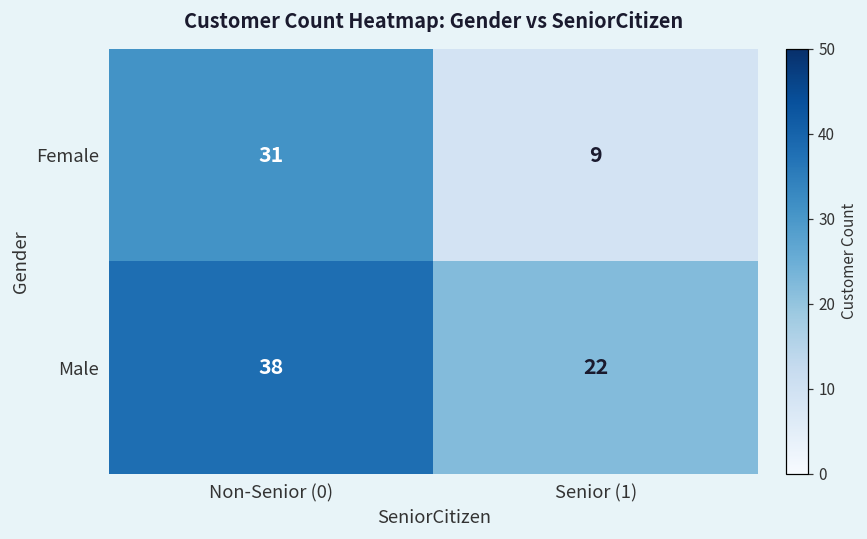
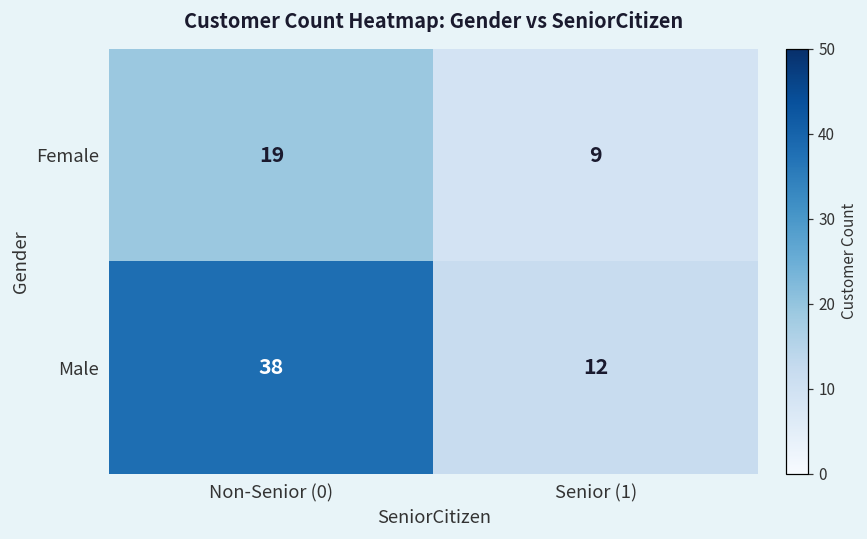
  {
    "Female": {
-     "Non-Senior (0)": 31,
+     "Non-Senior (0)": 19,
      "Senior (1)": 9
    },
    "Male": {
      "Non-Senior (0)": 38,
-     "Senior (1)": 22
+     "Senior (1)": 12
    }
  }
